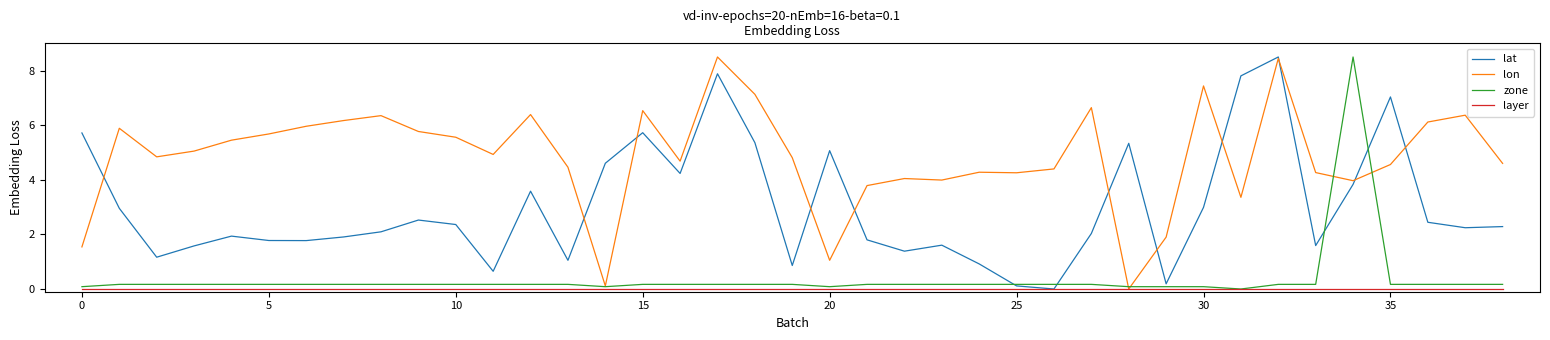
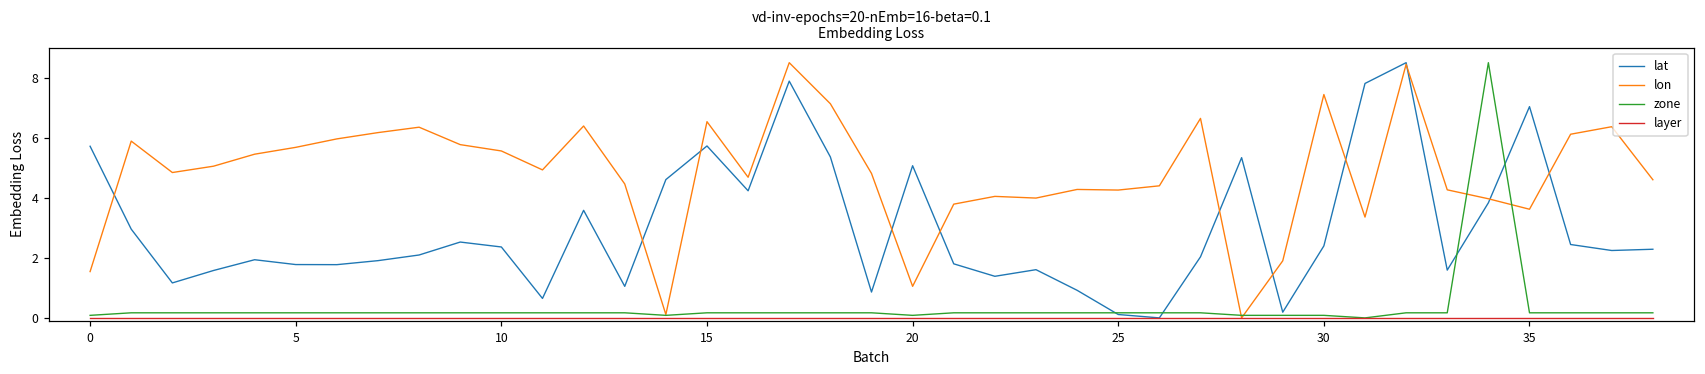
  {
    "lat": {
      "0": 5.7,
      "5": 1.8,
      "10": 2.4,
      "15": 5.7,
      "20": 5.1,
-     "30": 3.0,
+     "30": 2.4,
      "35": 7.0
    },
    "lon": {
      "0": 1.5,
      "5": 5.7,
      "10": 5.6,
      "15": 6.5,
      "20": 1.1,
      "25": 4.3,
      "30": 7.4,
-     "35": 4.6
+     "35": 3.6
    },
    "zone": {
      "5": 0.2,
      "10": 0.2,
      "15": 0.2,
      "35": 0.2
    },
    "layer": {
      "5": 0.0,
      "10": 0.0,
      "15": 0.0,
      "25": 0.0,
      "35": 0.0
    }
  }
